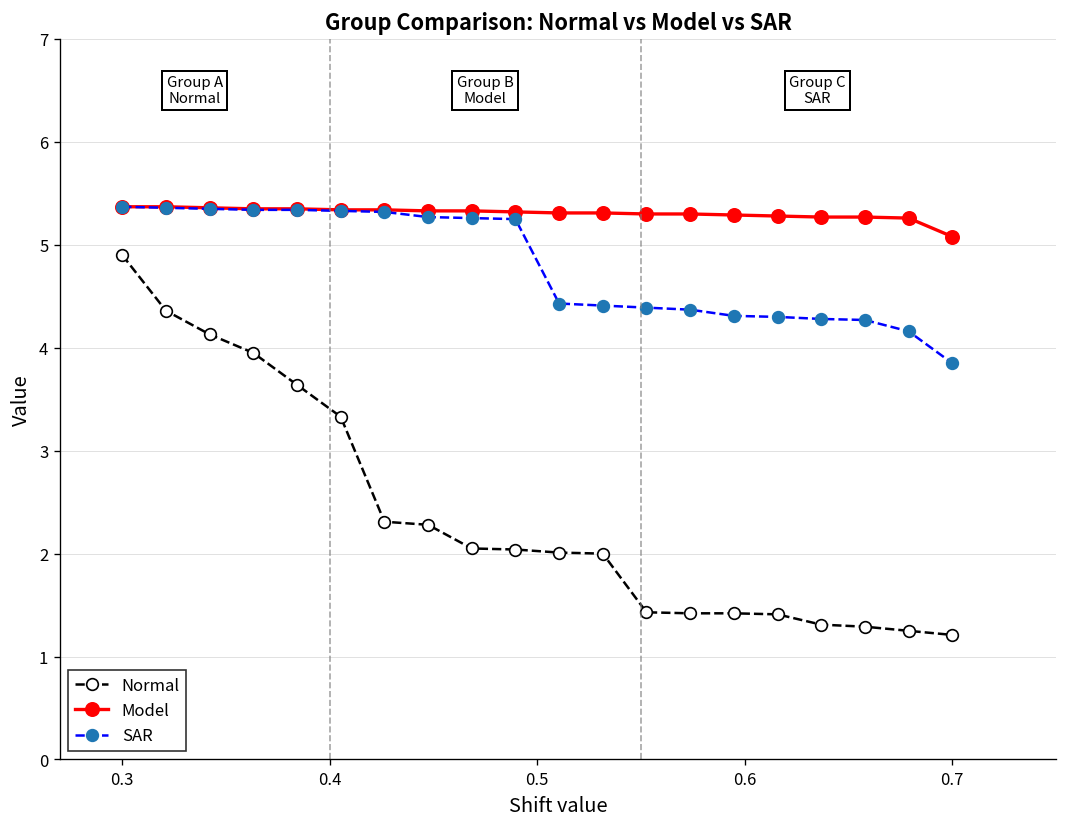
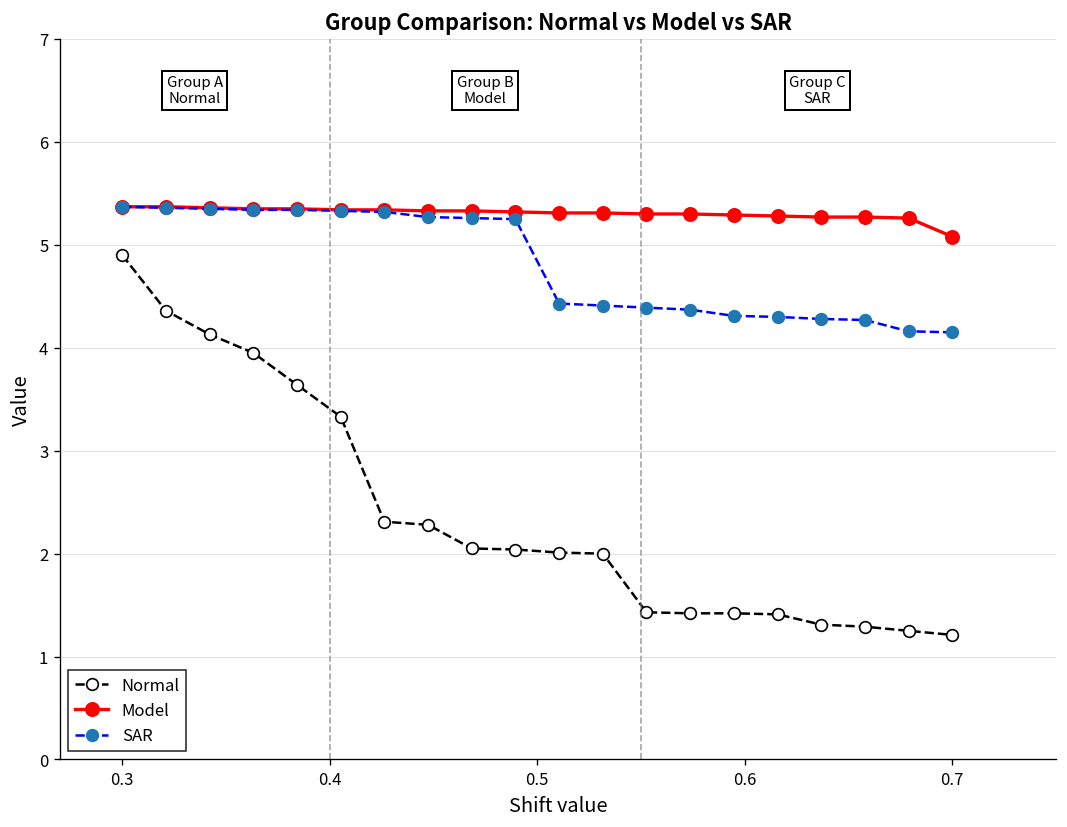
  {
    "Normal": {
      "0.3": 4.9,
      "0.7": 1.2
    },
    "Model": {
      "0.7": 5.1
    },
    "SAR": {
-     "0.7": 3.9
+     "0.7": 4.2
    }
  }
